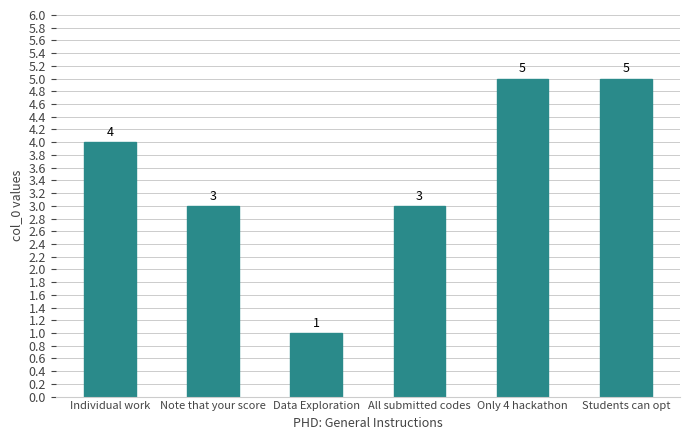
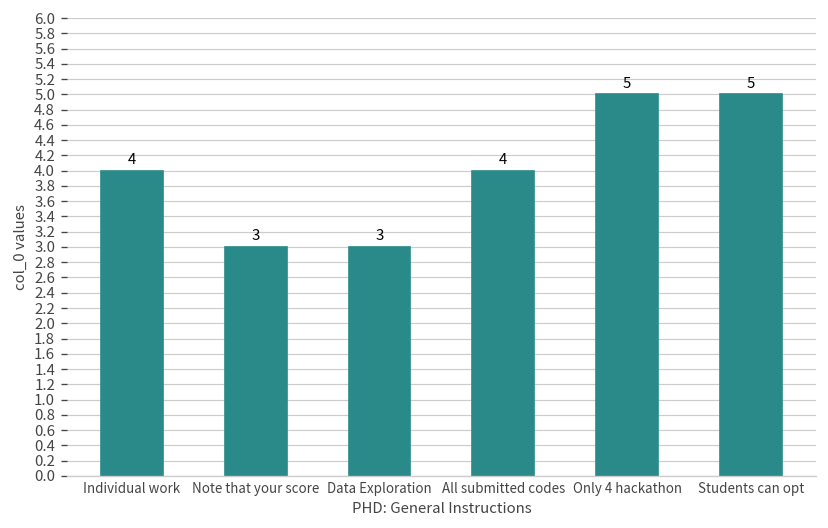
  {
    "Individual work": 4,
    "Note that your score": 3,
-   "Data Exploration": 1,
-   "All submitted codes": 3,
+   "Data Exploration": 3,
+   "All submitted codes": 4,
    "Only 4 hackathon": 5,
    "Students can opt": 5
  }
